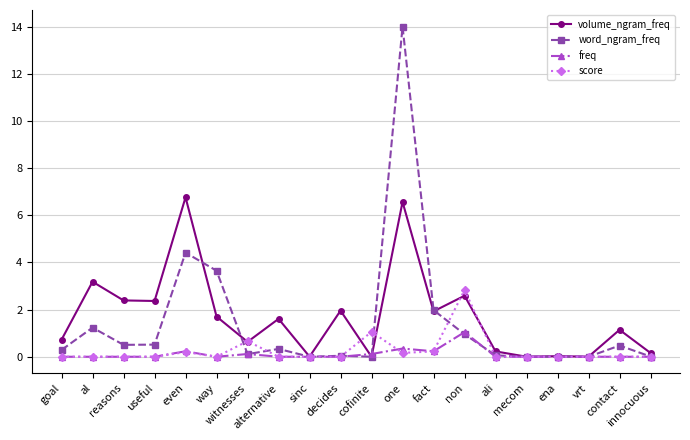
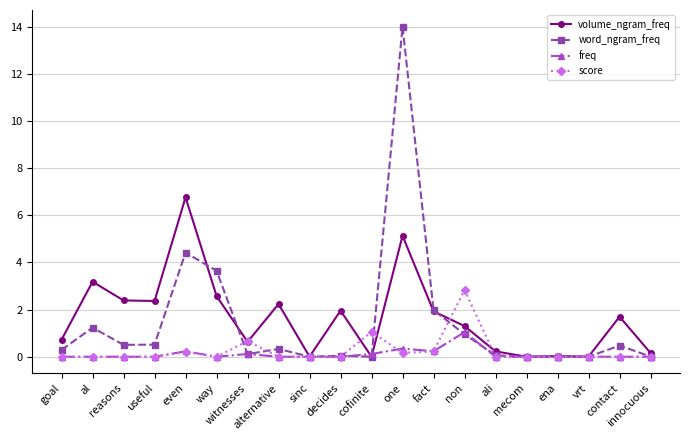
  {
    "volume_ngram_freq": {
      "goal": 0.7,
      "al": 3.2,
      "reasons": 2.4,
      "useful": 2.4,
      "even": 6.8,
-     "way": 1.7,
-     "alternative": 1.6,
+     "way": 2.6,
+     "alternative": 2.2,
      "decides": 2.0,
-     "one": 6.6,
-     "non": 2.6,
+     "one": 5.1,
+     "non": 1.3,
      "ali": 0.2,
-     "contact": 1.1,
+     "contact": 1.7,
      "innocuous": 0.2
    }
  }
